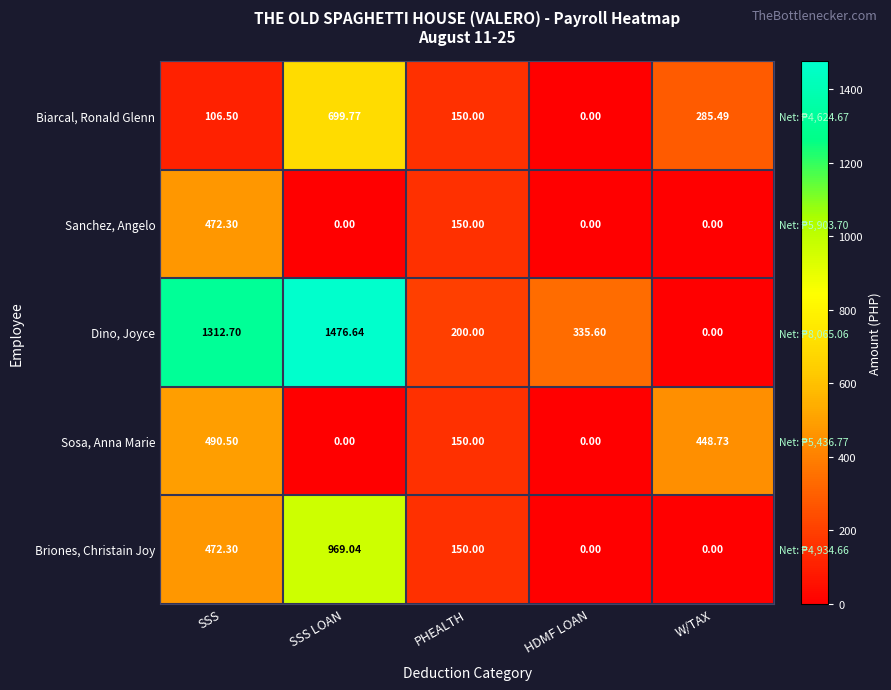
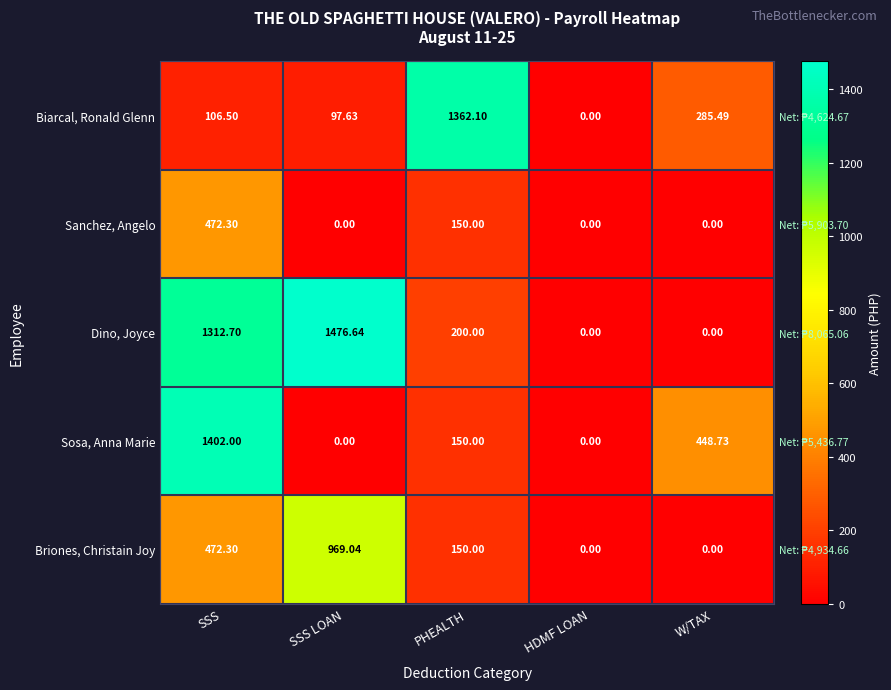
  {
    "Biarcal, Ronald Glenn": {
      "SSS": 106.50,
-     "SSS LOAN": 699.77,
-     "PHEALTH": 150.00,
+     "SSS LOAN": 97.63,
+     "PHEALTH": 1362.10,
      "HDMF LOAN": 0.00,
      "W/TAX": 285.49
    },
    "Sanchez, Angelo": {
      "SSS": 472.30,
      "SSS LOAN": 0.00,
      "PHEALTH": 150.00,
      "HDMF LOAN": 0.00,
      "W/TAX": 0.00
    },
    "Dino, Joyce": {
      "SSS": 1312.70,
      "SSS LOAN": 1476.64,
      "PHEALTH": 200.00,
-     "HDMF LOAN": 335.60,
+     "HDMF LOAN": 0.00,
      "W/TAX": 0.00
    },
    "Sosa, Anna Marie": {
-     "SSS": 490.50,
+     "SSS": 1402.00,
      "SSS LOAN": 0.00,
      "PHEALTH": 150.00,
      "HDMF LOAN": 0.00,
      "W/TAX": 448.73
    },
    "Briones, Christain Joy": {
      "SSS": 472.30,
      "SSS LOAN": 969.04,
      "PHEALTH": 150.00,
      "HDMF LOAN": 0.00,
      "W/TAX": 0.00
    }
  }
